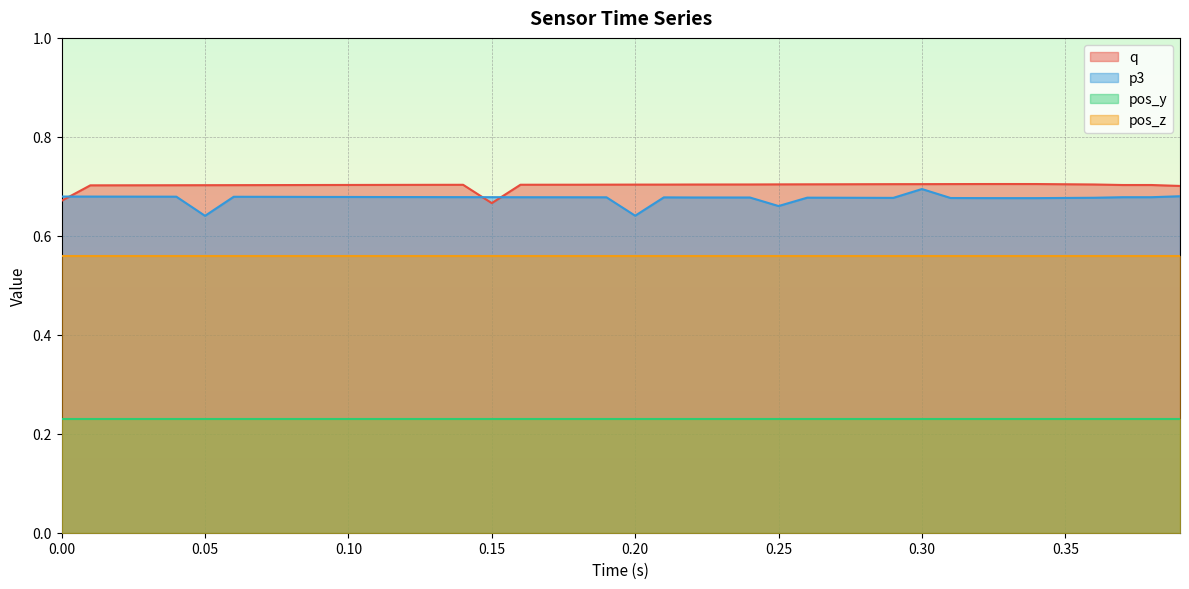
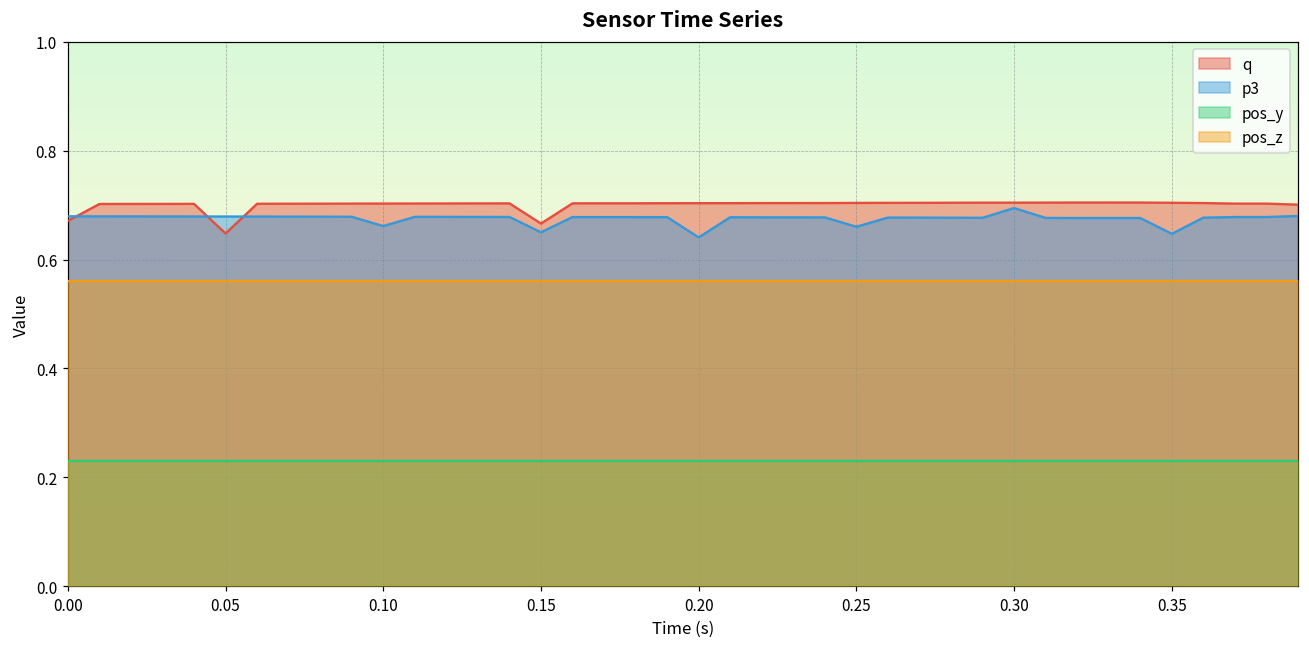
  {
    "q": {
      "0.00": 0.67,
-     "0.05": 0.70,
+     "0.05": 0.65,
      "0.10": 0.70,
      "0.15": 0.67,
      "0.20": 0.70,
      "0.25": 0.70,
      "0.30": 0.70,
      "0.35": 0.70
    },
    "p3": {
      "0.00": 0.68,
-     "0.05": 0.64,
-     "0.10": 0.68,
-     "0.15": 0.68,
+     "0.05": 0.68,
+     "0.10": 0.66,
+     "0.15": 0.65,
      "0.20": 0.64,
      "0.25": 0.66,
      "0.30": 0.69,
-     "0.35": 0.68
+     "0.35": 0.65
    },
    "pos_y": {
      "0.00": 0.23,
      "0.05": 0.23,
      "0.10": 0.23,
      "0.15": 0.23,
      "0.20": 0.23,
      "0.25": 0.23,
      "0.30": 0.23,
      "0.35": 0.23
    },
    "pos_z": {
      "0.00": 0.56,
      "0.05": 0.56,
      "0.10": 0.56,
      "0.15": 0.56,
      "0.20": 0.56,
      "0.25": 0.56,
      "0.30": 0.56,
      "0.35": 0.56
    }
  }
